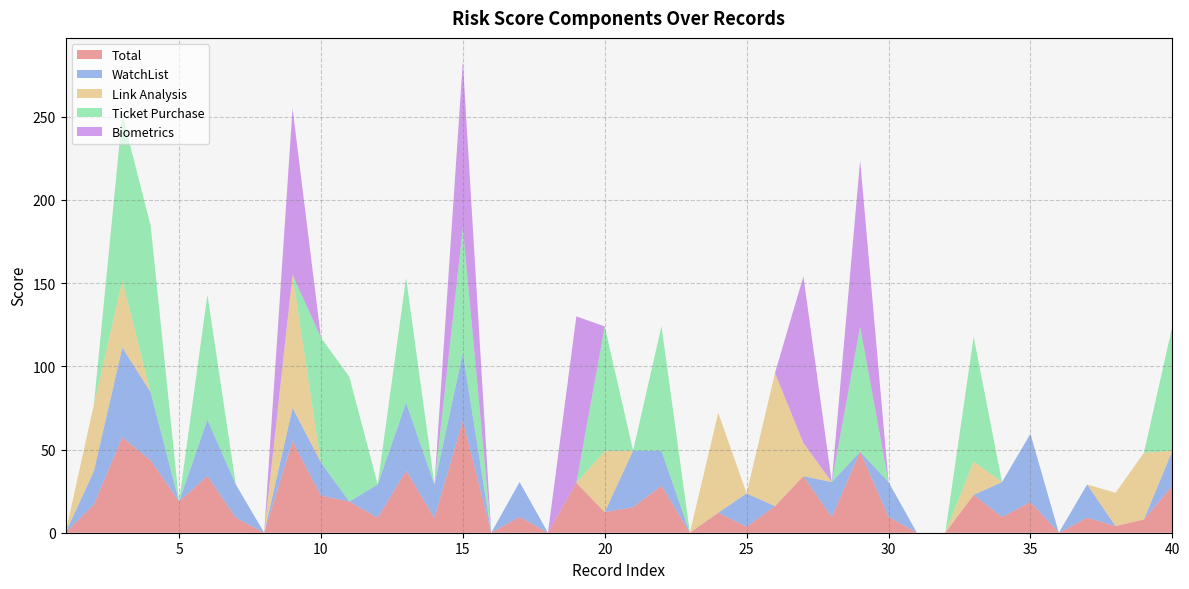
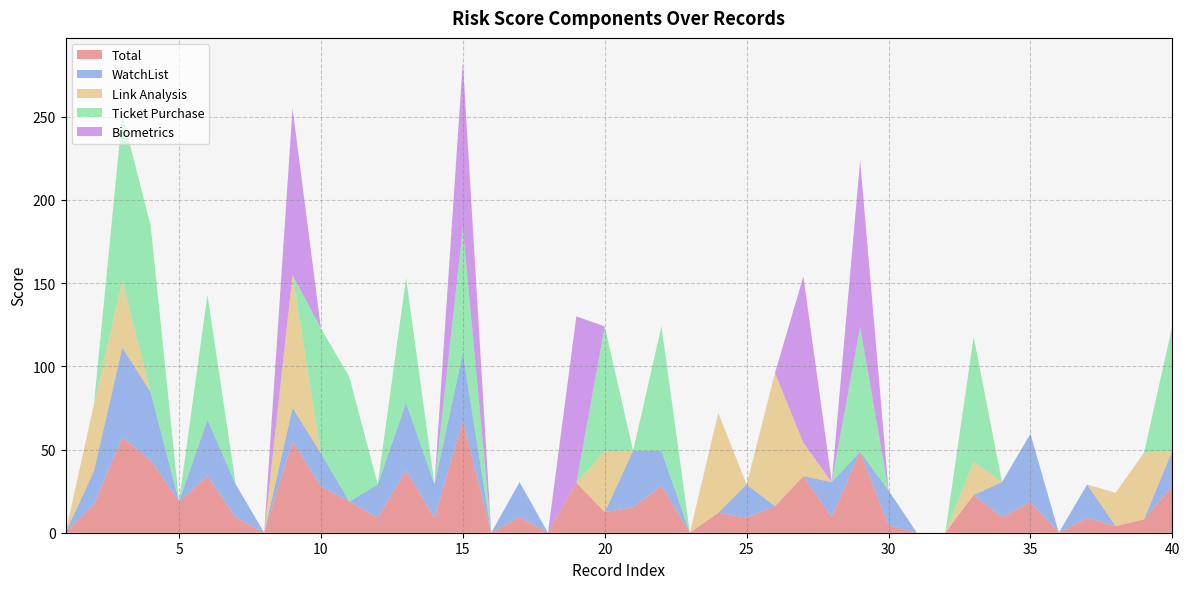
  {
    "Total": {
-     "10": 22,
+     "10": 28,
      "15": 67,
-     "25": 4,
-     "30": 9,
+     "25": 9,
+     "30": 4,
      "35": 18,
      "40": 28
    },
    "Link Analysis": {
      "20": 37
    },
    "Ticket Purchase": {
      "15": 75
    },
    "Biometrics": {
      "15": 100
    }
  }
